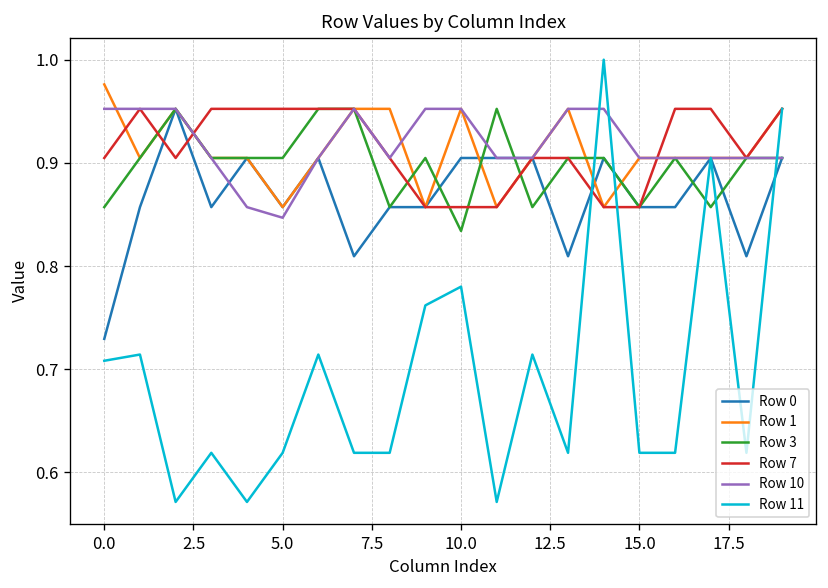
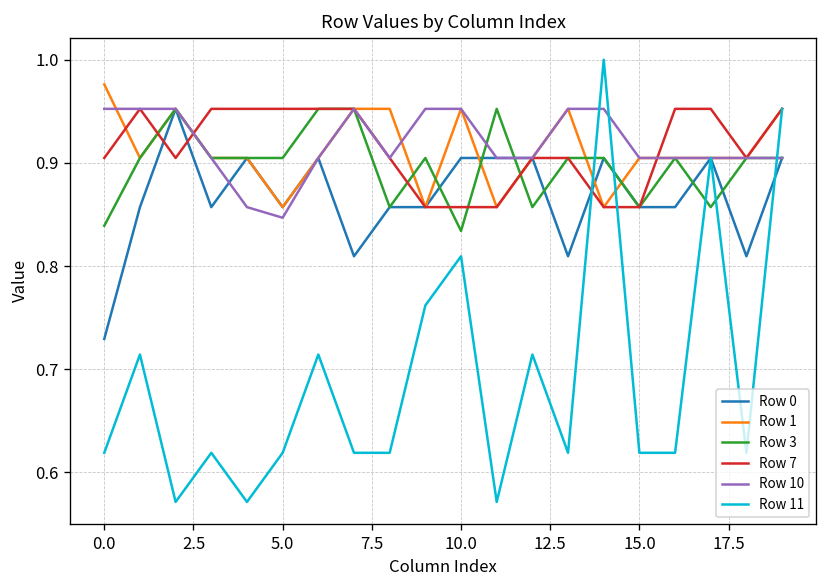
  {
    "Row 0": {
      "0.0": 0.73,
      "10.0": 0.90
    },
    "Row 1": {
      "0.0": 0.98
    },
    "Row 3": {
-     "0.0": 0.86,
+     "0.0": 0.84,
      "5.0": 0.90,
      "10.0": 0.83
    },
    "Row 7": {
      "0.0": 0.90,
      "5.0": 0.95,
      "10.0": 0.86
    },
    "Row 10": {
      "0.0": 0.95,
      "5.0": 0.85
    },
    "Row 11": {
-     "0.0": 0.71,
+     "0.0": 0.62,
      "5.0": 0.62,
-     "10.0": 0.78,
+     "10.0": 0.81,
      "15.0": 0.62
    }
  }
